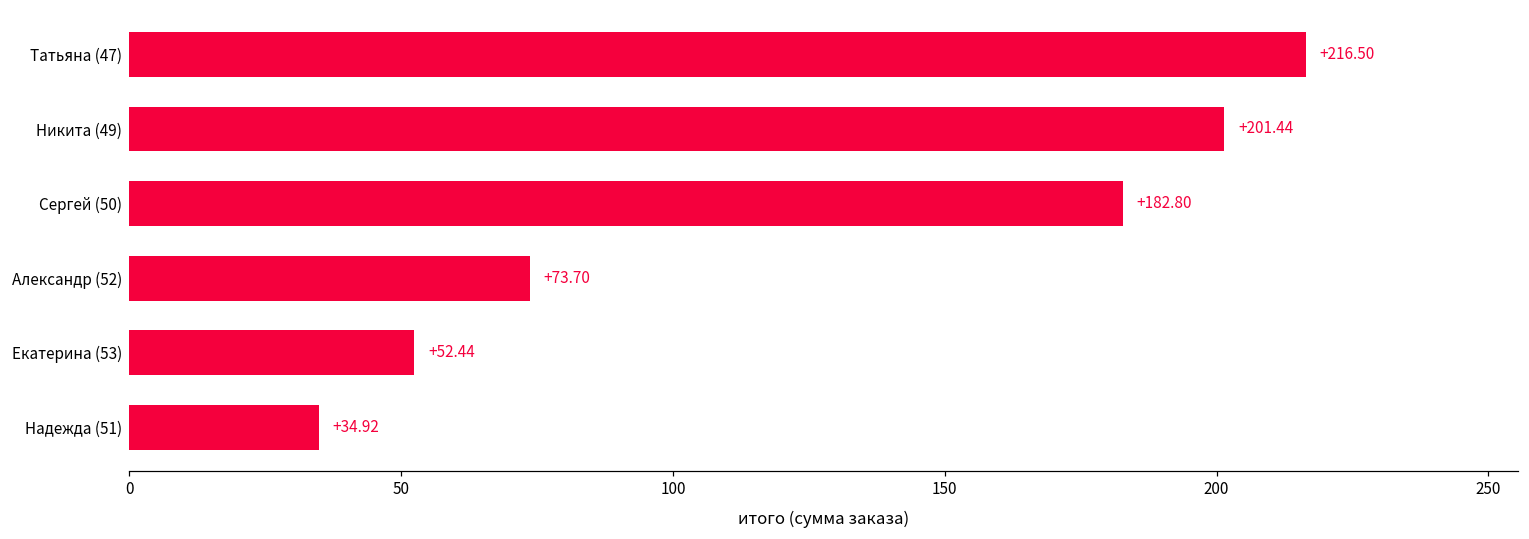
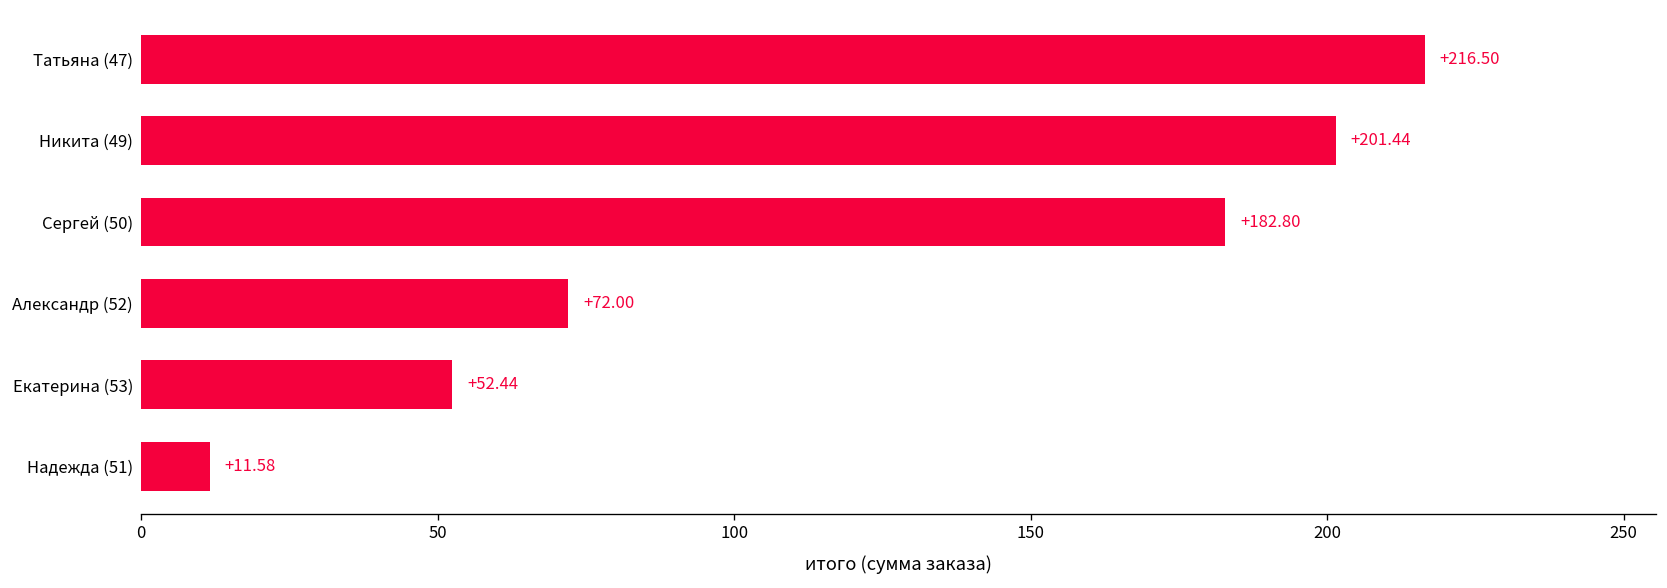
  {
    "Татьяна (47)": "+216.50",
    "Никита (49)": "+201.44",
    "Сергей (50)": "+182.80",
-   "Александр (52)": "+73.70",
+   "Александр (52)": "+72.00",
    "Екатерина (53)": "+52.44",
-   "Надежда (51)": "+34.92"
+   "Надежда (51)": "+11.58"
  }
